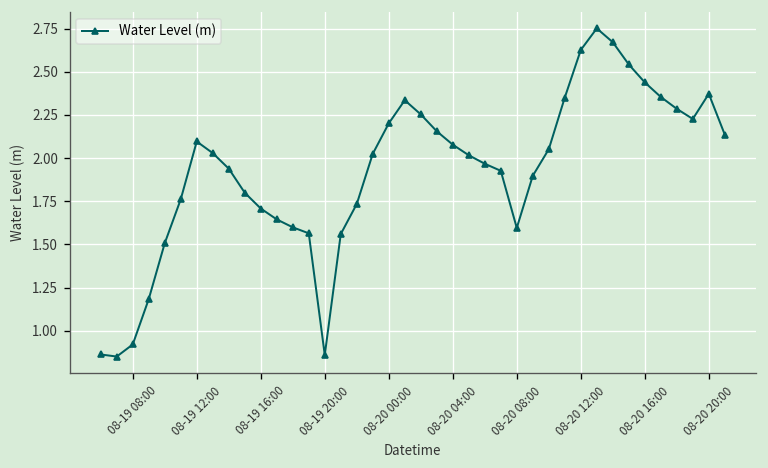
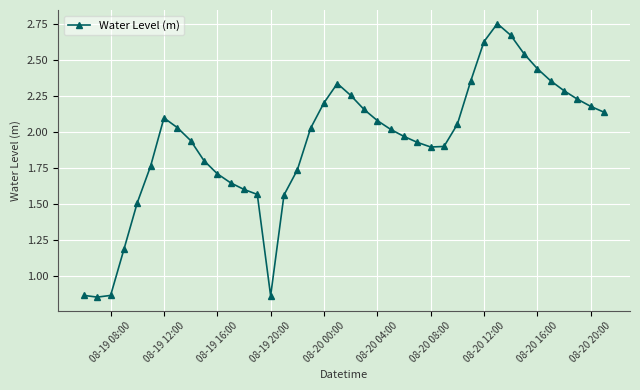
  {
-   "08-19 08:00": 0.92,
+   "08-19 08:00": 0.86,
    "08-19 12:00": 2.10,
    "08-19 16:00": 1.71,
    "08-19 20:00": 0.86,
    "08-20 00:00": 2.20,
    "08-20 04:00": 2.08,
-   "08-20 08:00": 1.60,
+   "08-20 08:00": 1.89,
    "08-20 12:00": 2.63,
    "08-20 16:00": 2.44,
-   "08-20 20:00": 2.37
+   "08-20 20:00": 2.18
  }
